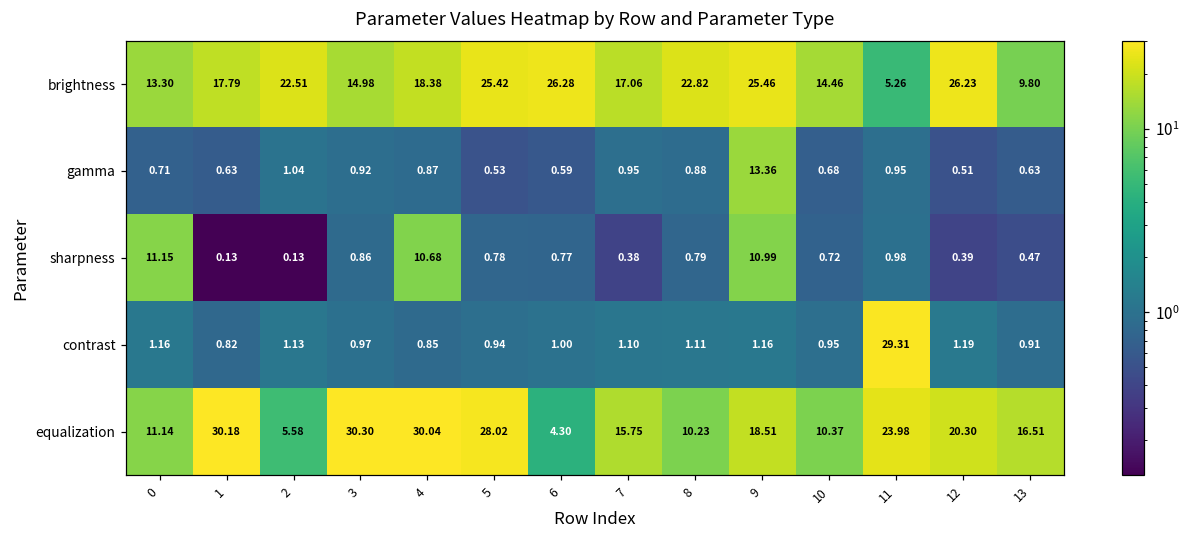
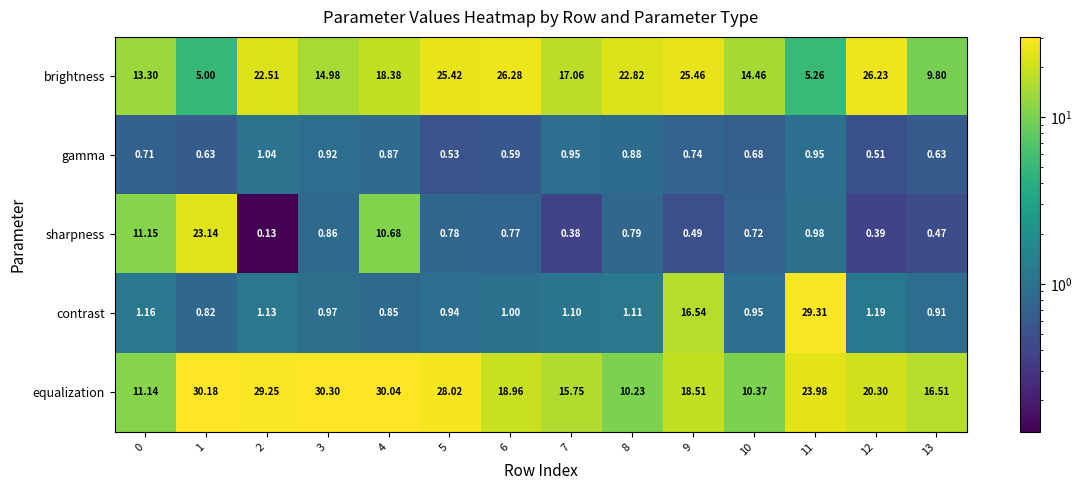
  {
    "brightness": {
      "0": 13.30,
-     "1": 17.79,
+     "1": 5.00,
      "2": 22.51,
      "3": 14.98,
      "4": 18.38,
      "5": 25.42,
      "6": 26.28,
      "7": 17.06,
      "8": 22.82,
      "9": 25.46,
      "10": 14.46,
      "11": 5.26,
      "12": 26.23,
      "13": 9.80
    },
    "gamma": {
      "0": 0.71,
      "1": 0.63,
      "2": 1.04,
      "3": 0.92,
      "4": 0.87,
      "5": 0.53,
      "6": 0.59,
      "7": 0.95,
      "8": 0.88,
-     "9": 13.36,
+     "9": 0.74,
      "10": 0.68,
      "11": 0.95,
      "12": 0.51,
      "13": 0.63
    },
    "sharpness": {
      "0": 11.15,
-     "1": 0.13,
+     "1": 23.14,
      "2": 0.13,
      "3": 0.86,
      "4": 10.68,
      "5": 0.78,
      "6": 0.77,
      "7": 0.38,
      "8": 0.79,
-     "9": 10.99,
+     "9": 0.49,
      "10": 0.72,
      "11": 0.98,
      "12": 0.39,
      "13": 0.47
    },
    "contrast": {
      "0": 1.16,
      "1": 0.82,
      "2": 1.13,
      "3": 0.97,
      "4": 0.85,
      "5": 0.94,
      "6": 1.00,
      "7": 1.10,
      "8": 1.11,
-     "9": 1.16,
+     "9": 16.54,
      "10": 0.95,
      "11": 29.31,
      "12": 1.19,
      "13": 0.91
    },
    "equalization": {
      "0": 11.14,
      "1": 30.18,
-     "2": 5.58,
+     "2": 29.25,
      "3": 30.30,
      "4": 30.04,
      "5": 28.02,
-     "6": 4.30,
+     "6": 18.96,
      "7": 15.75,
      "8": 10.23,
      "9": 18.51,
      "10": 10.37,
      "11": 23.98,
      "12": 20.30,
      "13": 16.51
    }
  }
